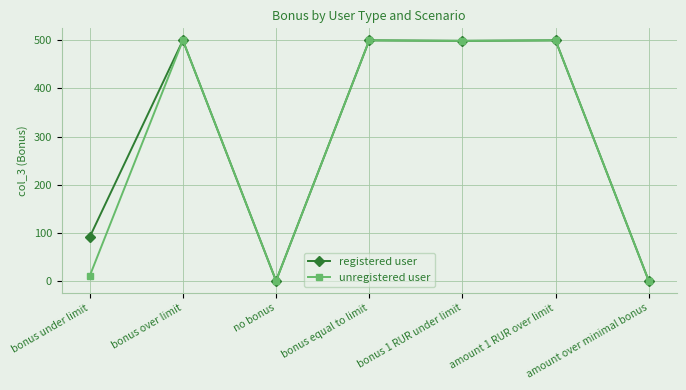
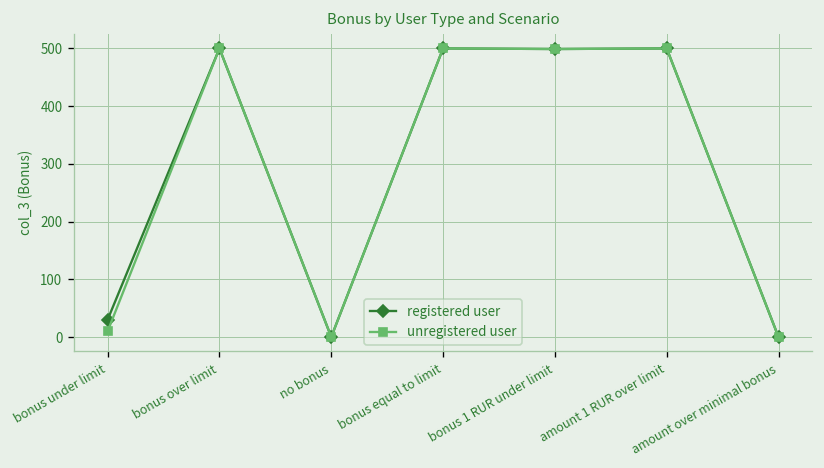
  {
    "registered user": {
-     "bonus under limit": 90
+     "bonus under limit": 30
    },
    "unregistered user": {
      "bonus under limit": 10
    }
  }
